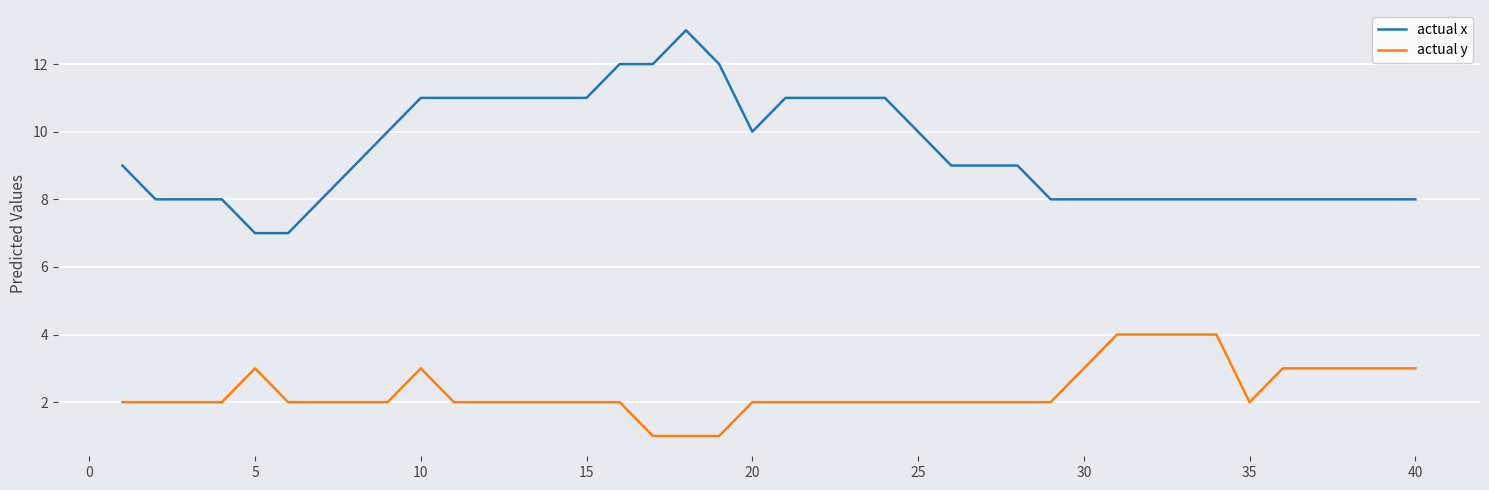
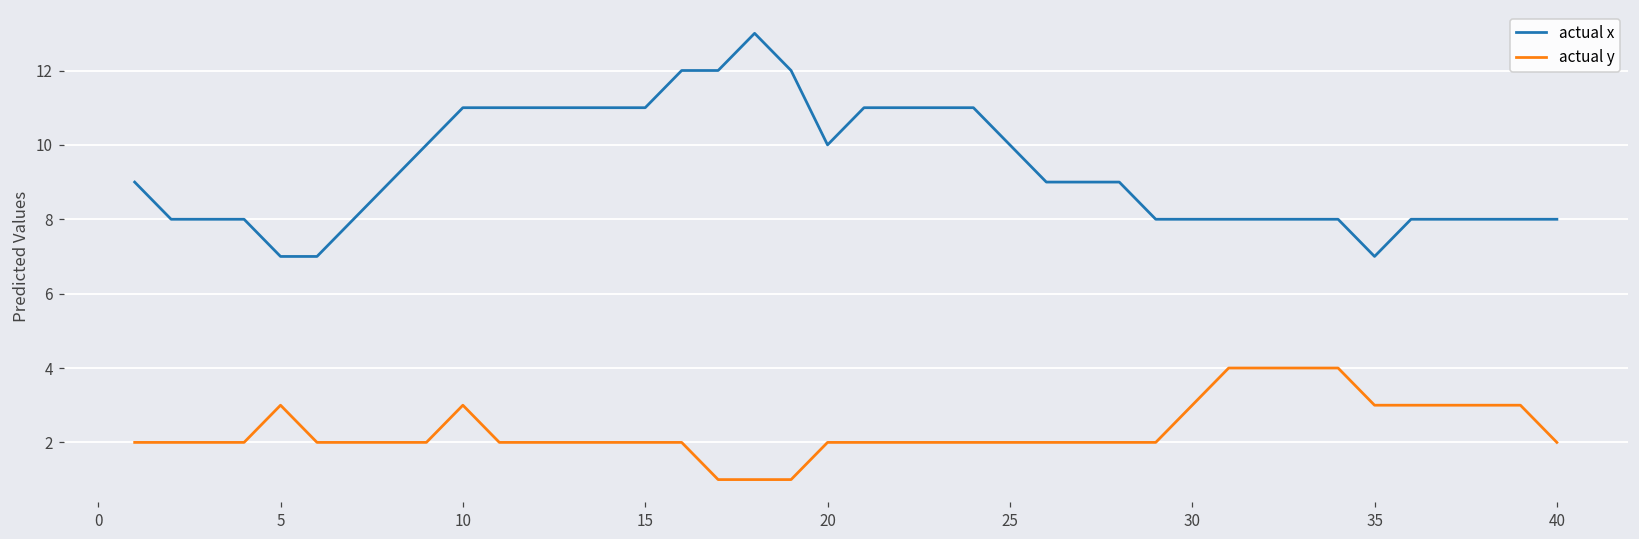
  {
    "actual x": {
      "5": 7,
      "10": 11,
      "15": 11,
      "20": 10,
      "25": 10,
      "30": 8,
-     "35": 8,
+     "35": 7,
      "40": 8
    },
    "actual y": {
      "5": 3,
      "10": 3,
      "15": 2,
      "20": 2,
      "25": 2,
      "30": 3,
-     "35": 2,
-     "40": 3
+     "35": 3,
+     "40": 2
    }
  }
